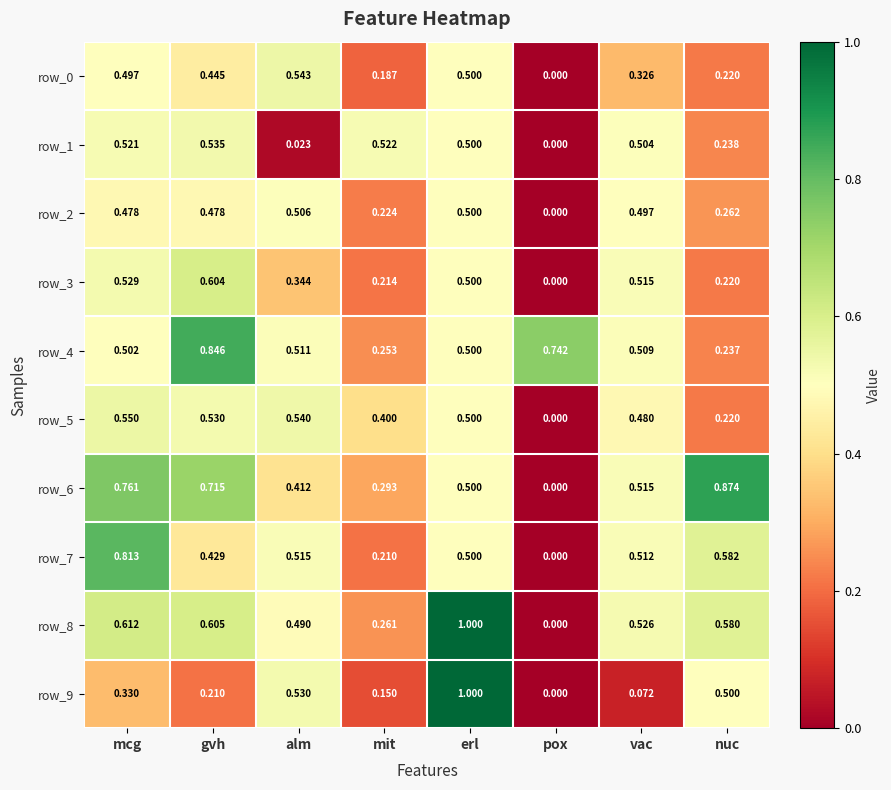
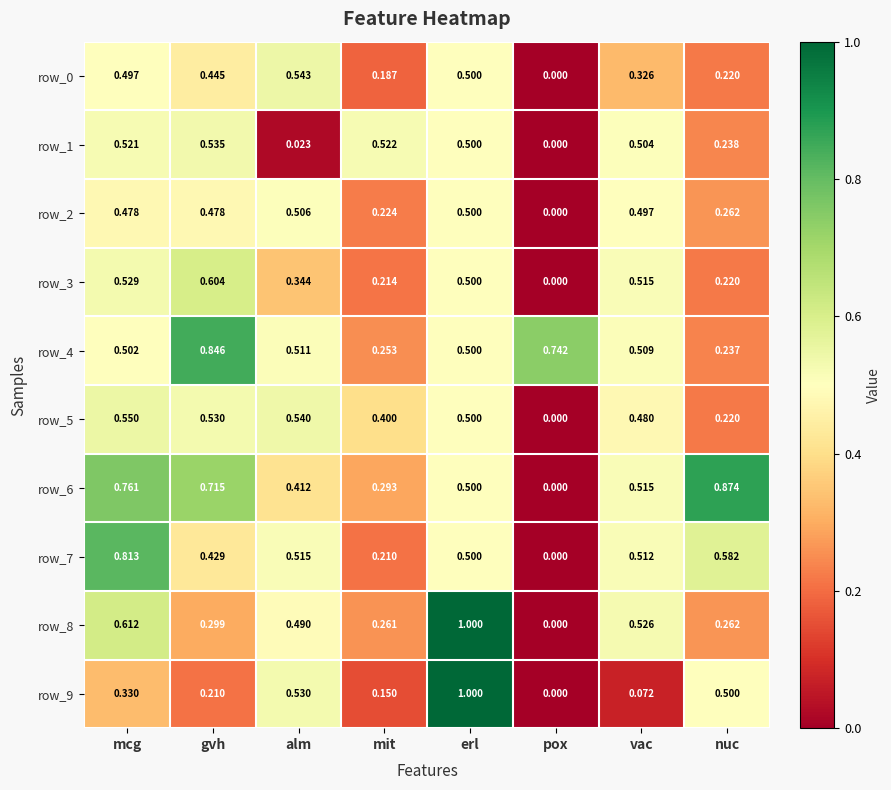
  {
    "row_0": {
      "mcg": 0.497,
      "gvh": 0.445,
      "alm": 0.543,
      "mit": 0.187,
      "erl": 0.500,
      "pox": 0.000,
      "vac": 0.326,
      "nuc": 0.220
    },
    "row_1": {
      "mcg": 0.521,
      "gvh": 0.535,
      "alm": 0.023,
      "mit": 0.522,
      "erl": 0.500,
      "pox": 0.000,
      "vac": 0.504,
      "nuc": 0.238
    },
    "row_2": {
      "mcg": 0.478,
      "gvh": 0.478,
      "alm": 0.506,
      "mit": 0.224,
      "erl": 0.500,
      "pox": 0.000,
      "vac": 0.497,
      "nuc": 0.262
    },
    "row_3": {
      "mcg": 0.529,
      "gvh": 0.604,
      "alm": 0.344,
      "mit": 0.214,
      "erl": 0.500,
      "pox": 0.000,
      "vac": 0.515,
      "nuc": 0.220
    },
    "row_4": {
      "mcg": 0.502,
      "gvh": 0.846,
      "alm": 0.511,
      "mit": 0.253,
      "erl": 0.500,
      "pox": 0.742,
      "vac": 0.509,
      "nuc": 0.237
    },
    "row_5": {
      "mcg": 0.550,
      "gvh": 0.530,
      "alm": 0.540,
      "mit": 0.400,
      "erl": 0.500,
      "pox": 0.000,
      "vac": 0.480,
      "nuc": 0.220
    },
    "row_6": {
      "mcg": 0.761,
      "gvh": 0.715,
      "alm": 0.412,
      "mit": 0.293,
      "erl": 0.500,
      "pox": 0.000,
      "vac": 0.515,
      "nuc": 0.874
    },
    "row_7": {
      "mcg": 0.813,
      "gvh": 0.429,
      "alm": 0.515,
      "mit": 0.210,
      "erl": 0.500,
      "pox": 0.000,
      "vac": 0.512,
      "nuc": 0.582
    },
    "row_8": {
      "mcg": 0.612,
-     "gvh": 0.605,
+     "gvh": 0.299,
      "alm": 0.490,
      "mit": 0.261,
      "erl": 1.000,
      "pox": 0.000,
      "vac": 0.526,
-     "nuc": 0.580
+     "nuc": 0.262
    },
    "row_9": {
      "mcg": 0.330,
      "gvh": 0.210,
      "alm": 0.530,
      "mit": 0.150,
      "erl": 1.000,
      "pox": 0.000,
      "vac": 0.072,
      "nuc": 0.500
    }
  }
